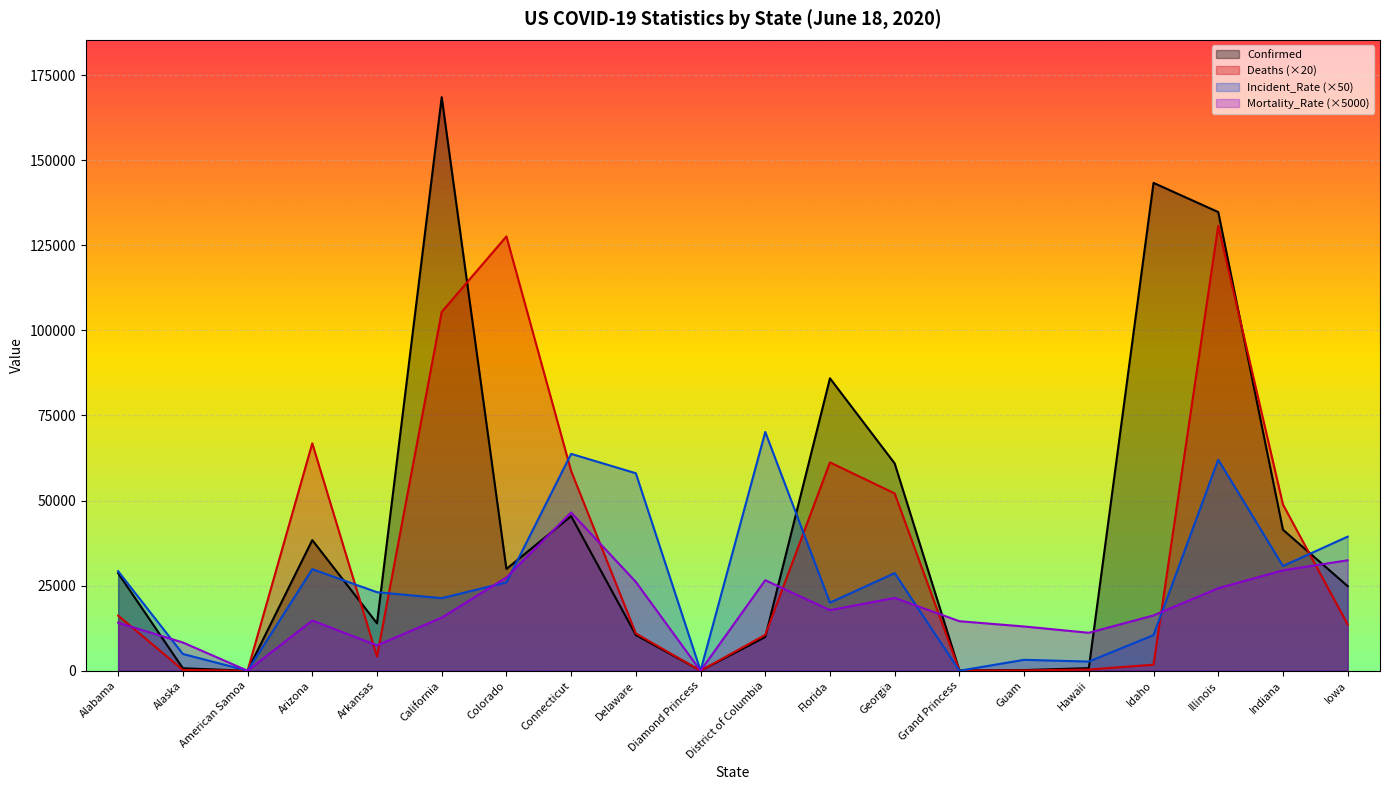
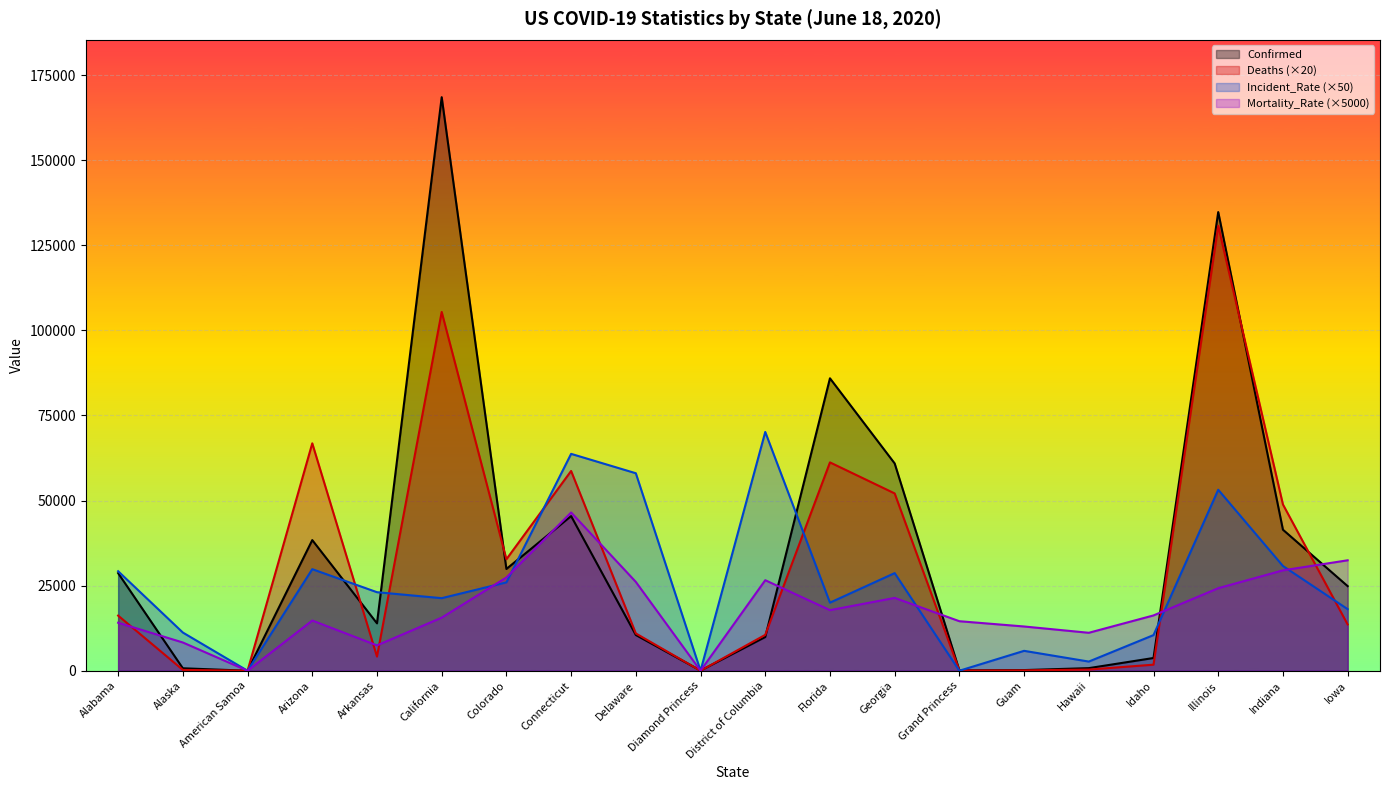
  {
    "Confirmed": {
      "Arizona": 38000,
      "Arkansas": 14000,
      "California": 169000,
      "Colorado": 30000,
      "Connecticut": 45000,
      "Florida": 86000,
      "Georgia": 61000,
-     "Idaho": 143000,
+     "Idaho": 4000,
      "Illinois": 135000,
      "Indiana": 41000,
      "Iowa": 25000
    },
    "Deaths (×20)": {
      "Alabama": 16000,
      "Arizona": 67000,
      "Arkansas": 4000,
      "California": 105000,
-     "Colorado": 128000,
+     "Colorado": 33000,
      "Connecticut": 59000,
      "Florida": 61000,
      "Georgia": 52000,
      "Idaho": 2000,
      "Illinois": 131000,
      "Indiana": 49000,
      "Iowa": 14000
    },
    "Incident_Rate (×50)": {
-     "Alaska": 5000,
+     "Alaska": 11000,
      "Arizona": 30000,
      "Arkansas": 23000,
      "California": 21000,
      "Colorado": 26000,
      "Connecticut": 64000,
      "Delaware": 58000,
      "District of Columbia": 70000,
      "Florida": 20000,
      "Georgia": 29000,
-     "Guam": 3000,
+     "Guam": 6000,
      "Hawaii": 3000,
      "Idaho": 10000,
-     "Illinois": 62000,
+     "Illinois": 53000,
      "Indiana": 31000,
-     "Iowa": 39000
+     "Iowa": 18000
    },
    "Mortality_Rate (×5000)": {
      "Alabama": 14000,
      "Alaska": 8000,
      "Arizona": 15000,
      "Arkansas": 7000,
      "California": 16000,
      "Colorado": 27000,
      "Connecticut": 47000,
      "Delaware": 26000,
      "District of Columbia": 27000,
      "Florida": 18000,
      "Georgia": 21000,
      "Grand Princess": 15000,
      "Guam": 13000,
      "Hawaii": 11000,
      "Idaho": 16000,
      "Illinois": 24000,
      "Indiana": 30000,
      "Iowa": 32000
    }
  }
